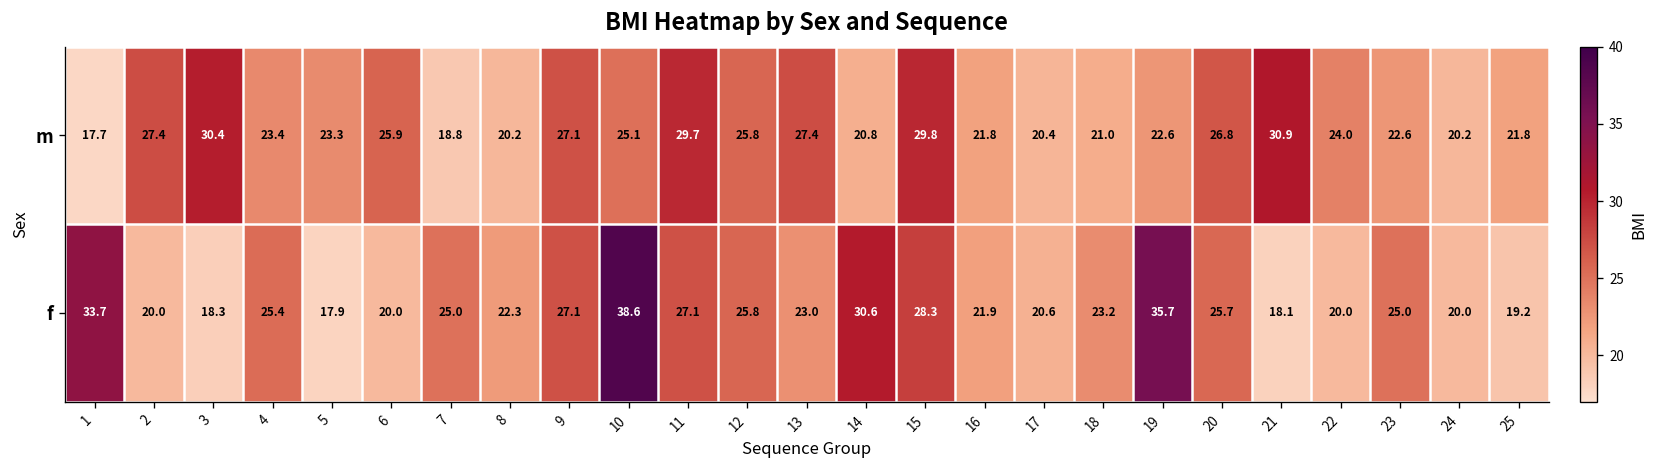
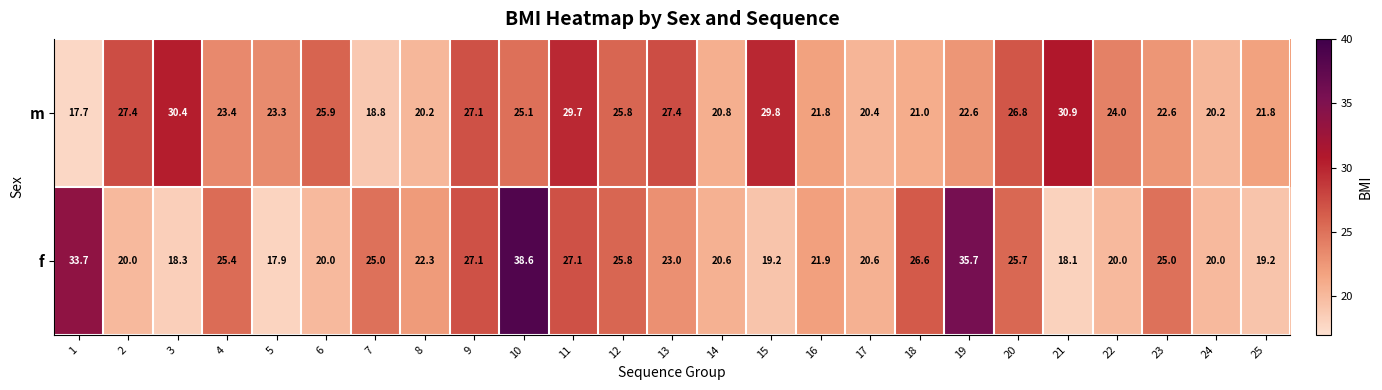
  {
    "m": {
      "1": 17.7,
      "2": 27.4,
      "3": 30.4,
      "4": 23.4,
      "5": 23.3,
      "6": 25.9,
      "7": 18.8,
      "8": 20.2,
      "9": 27.1,
      "10": 25.1,
      "11": 29.7,
      "12": 25.8,
      "13": 27.4,
      "14": 20.8,
      "15": 29.8,
      "16": 21.8,
      "17": 20.4,
      "18": 21.0,
      "19": 22.6,
      "20": 26.8,
      "21": 30.9,
      "22": 24.0,
      "23": 22.6,
      "24": 20.2,
      "25": 21.8
    },
    "f": {
      "1": 33.7,
      "2": 20.0,
      "3": 18.3,
      "4": 25.4,
      "5": 17.9,
      "6": 20.0,
      "7": 25.0,
      "8": 22.3,
      "9": 27.1,
      "10": 38.6,
      "11": 27.1,
      "12": 25.8,
      "13": 23.0,
-     "14": 30.6,
-     "15": 28.3,
+     "14": 20.6,
+     "15": 19.2,
      "16": 21.9,
      "17": 20.6,
-     "18": 23.2,
+     "18": 26.6,
      "19": 35.7,
      "20": 25.7,
      "21": 18.1,
      "22": 20.0,
      "23": 25.0,
      "24": 20.0,
      "25": 19.2
    }
  }
